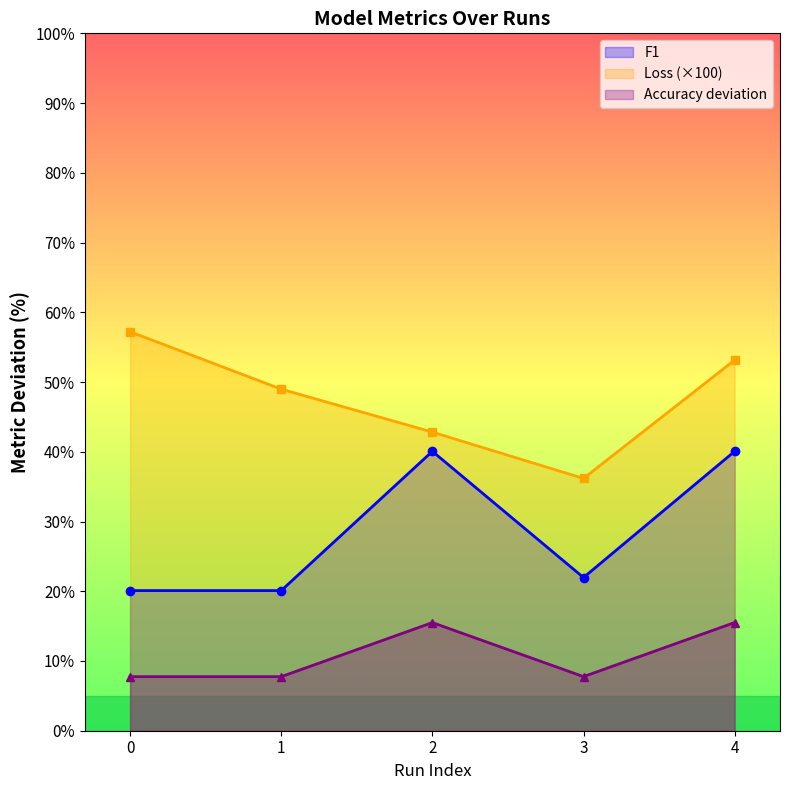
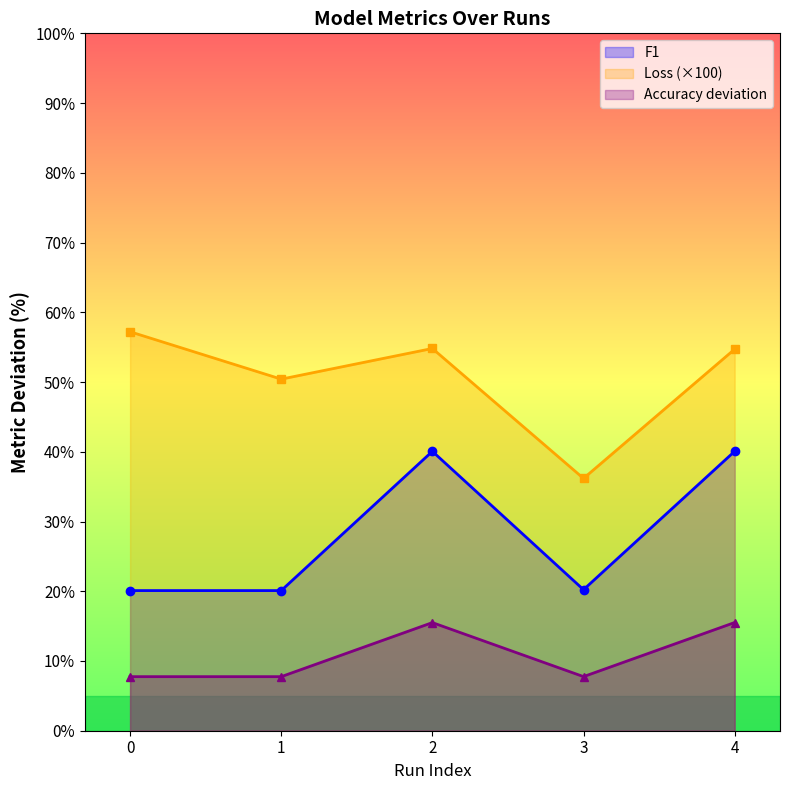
  {
    "F1": {
      "0": "20%",
      "1": "20%",
      "2": "40%",
-     "3": "22%",
+     "3": "20%",
      "4": "40%"
    },
    "Loss (×100)": {
      "0": "57%",
-     "1": "49%",
-     "2": "43%",
+     "1": "50%",
+     "2": "55%",
      "3": "36%",
-     "4": "53%"
+     "4": "55%"
    },
    "Accuracy deviation": {
      "0": "8%",
      "1": "8%",
      "2": "16%",
      "3": "8%",
      "4": "16%"
    }
  }
